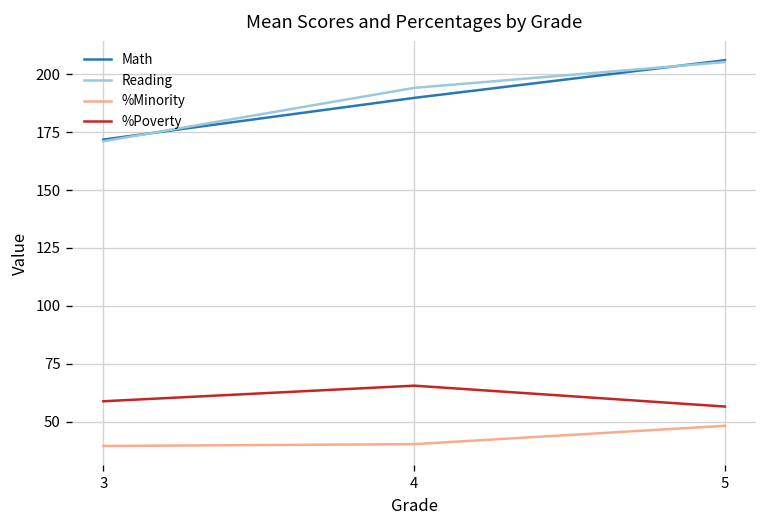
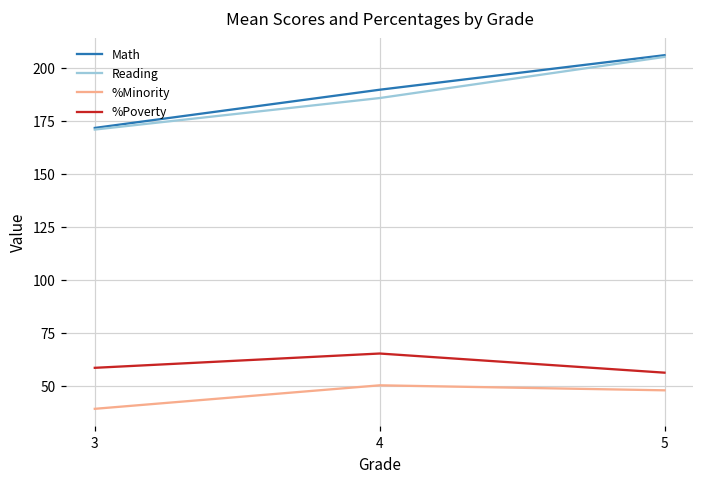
  {
    "Math": {
      "4": 190
    },
    "Reading": {
-     "4": 194
+     "4": 186
    },
    "%Minority": {
      "3": 39,
-     "4": 40,
+     "4": 51,
      "5": 48
    },
    "%Poverty": {
      "3": 59,
      "4": 66,
      "5": 56
    }
  }
